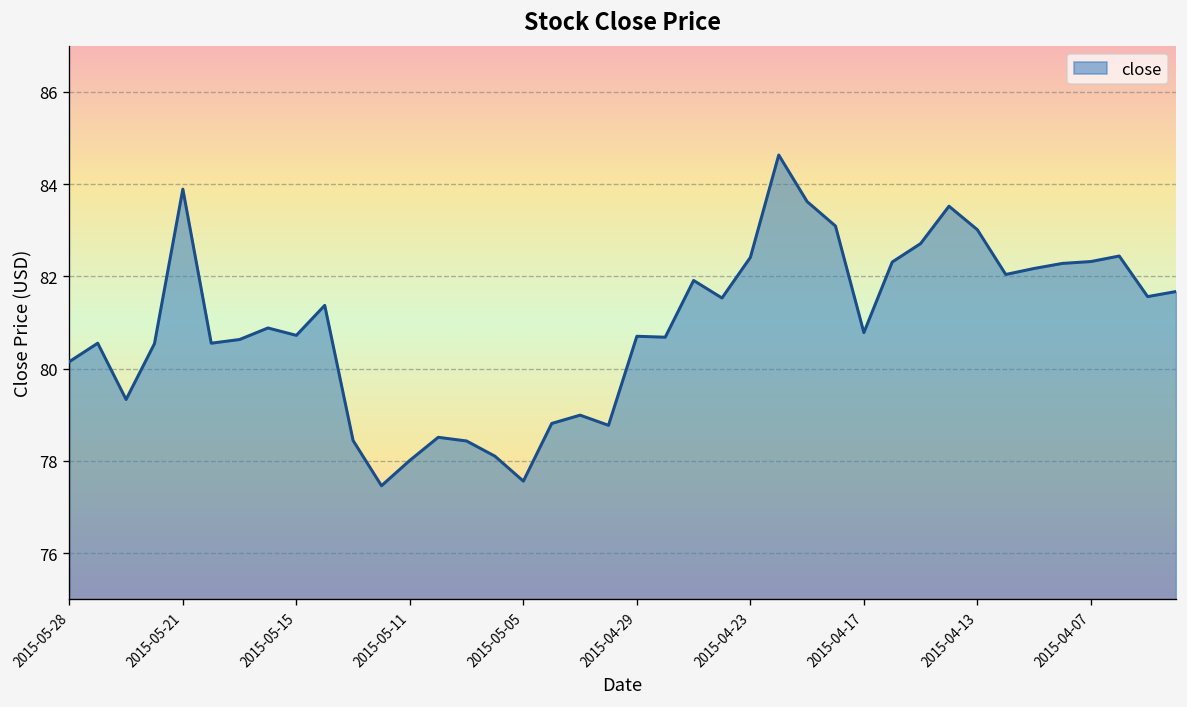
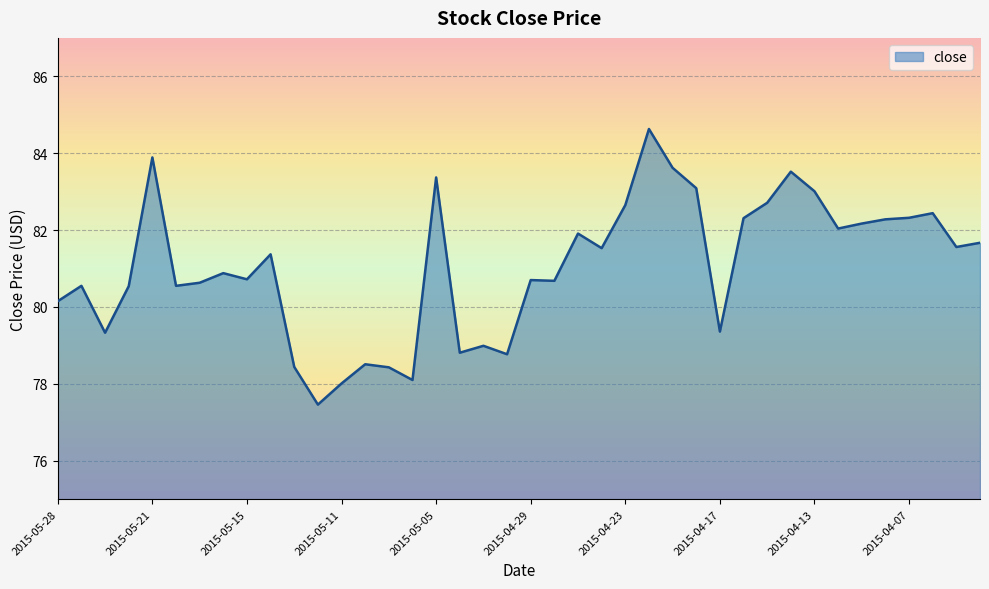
  {
    "2015-05-28": 80.2,
    "2015-05-21": 83.9,
    "2015-05-15": 80.7,
    "2015-05-11": 78.0,
-   "2015-05-05": 77.6,
+   "2015-05-05": 83.4,
    "2015-04-29": 80.7,
-   "2015-04-23": 82.4,
-   "2015-04-17": 80.8,
+   "2015-04-23": 82.7,
+   "2015-04-17": 79.4,
    "2015-04-13": 83.0,
    "2015-04-07": 82.3
  }
